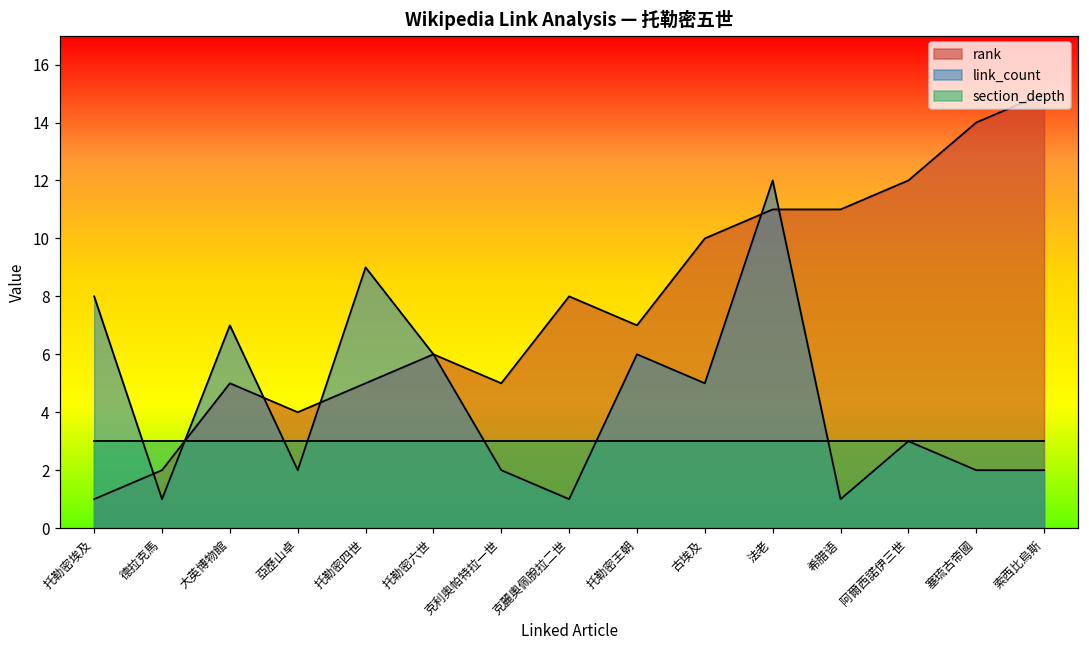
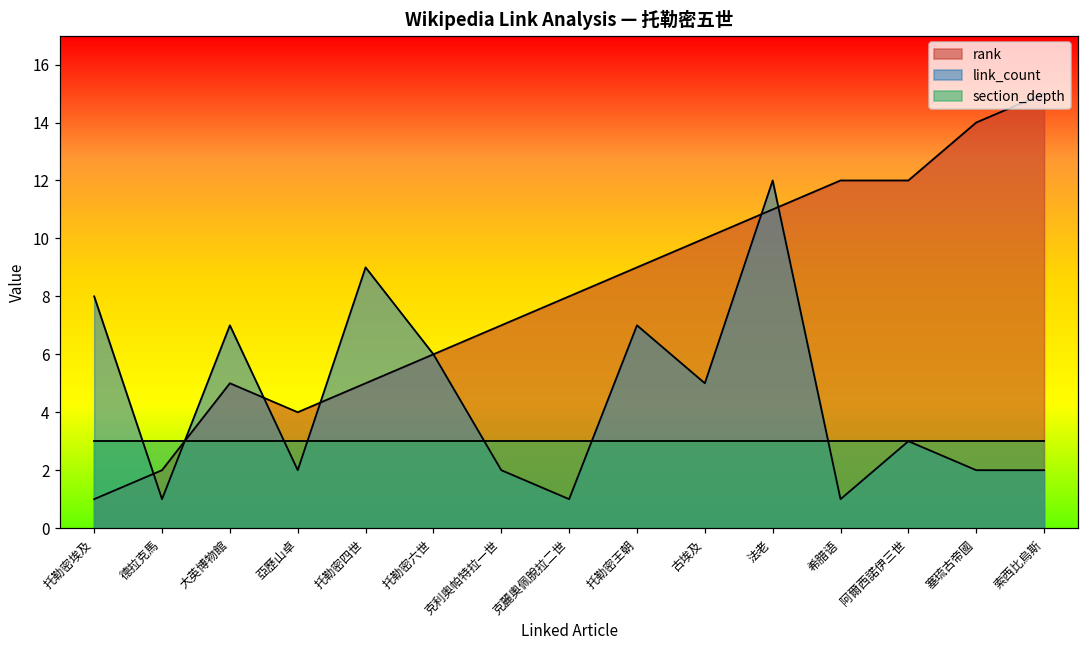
  {
    "rank": {
      "托勒密埃及": 1,
      "德拉克馬": 2,
      "大英博物館": 5,
      "亞歷山卓": 4,
      "托勒密四世": 5,
-     "克利奥帕特拉一世": 5,
+     "克利奥帕特拉一世": 7,
      "克麗奧佩脫拉二世": 8,
-     "托勒密王朝": 7,
+     "托勒密王朝": 9,
      "古埃及": 10,
      "法老": 11,
-     "希腊语": 11,
+     "希腊语": 12,
      "阿爾西諾伊三世": 12,
      "塞琉古帝國": 14
    },
    "link_count": {
      "托勒密埃及": 8,
      "德拉克馬": 1,
      "大英博物館": 7,
      "亞歷山卓": 2,
      "托勒密四世": 9,
      "克利奥帕特拉一世": 2,
      "克麗奧佩脫拉二世": 1,
-     "托勒密王朝": 6,
+     "托勒密王朝": 7,
      "古埃及": 5,
      "法老": 12,
      "希腊语": 1,
      "塞琉古帝國": 2,
      "索西比烏斯": 2
    },
    "section_depth": {
      "托勒密埃及": 3,
      "德拉克馬": 3,
      "大英博物館": 3,
      "亞歷山卓": 3,
      "托勒密四世": 3,
      "托勒密六世": 3,
      "克利奥帕特拉一世": 3,
      "克麗奧佩脫拉二世": 3,
      "托勒密王朝": 3,
      "古埃及": 3,
      "法老": 3,
      "希腊语": 3,
      "塞琉古帝國": 3,
      "索西比烏斯": 3
    }
  }
